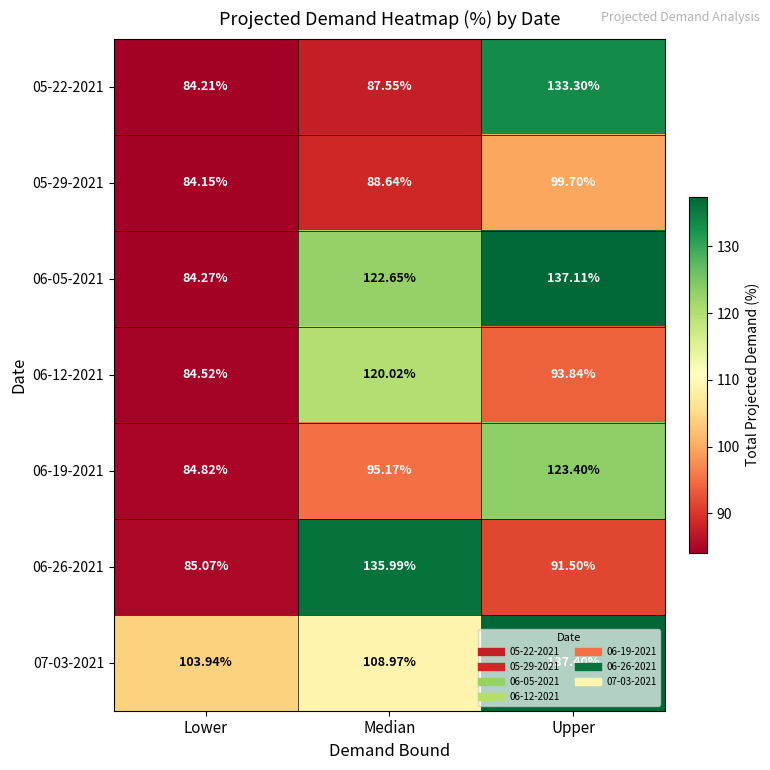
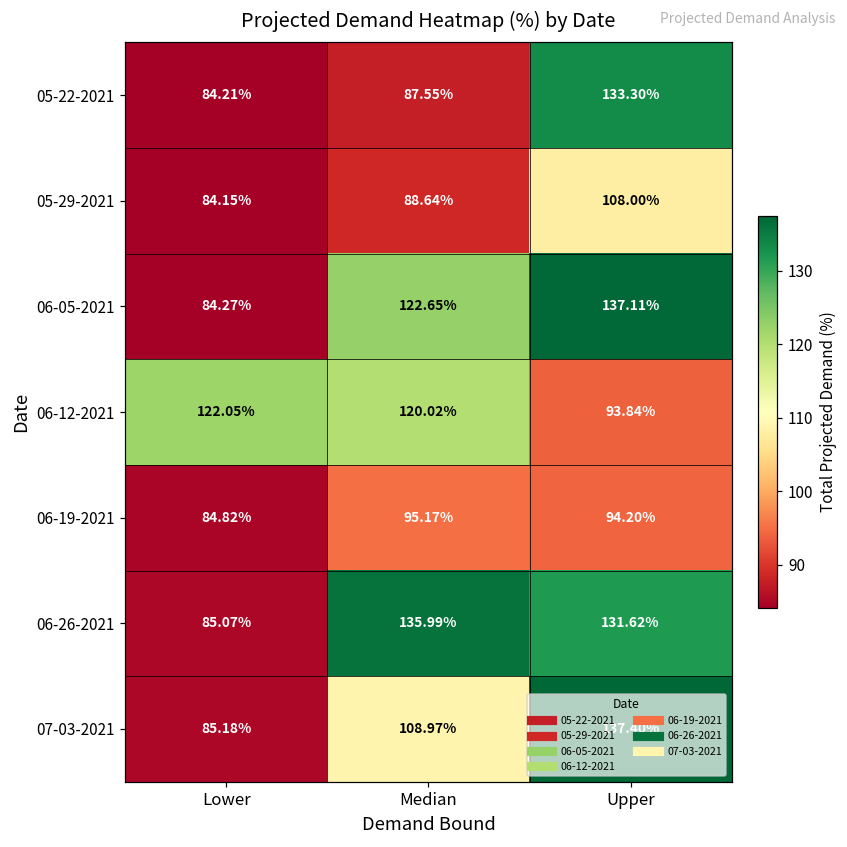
  {
    "05-22-2021": {
      "Lower": "84.21%",
      "Median": "87.55%",
      "Upper": "133.30%"
    },
    "05-29-2021": {
      "Lower": "84.15%",
      "Median": "88.64%",
-     "Upper": "99.70%"
+     "Upper": "108.00%"
    },
    "06-05-2021": {
      "Lower": "84.27%",
      "Median": "122.65%",
      "Upper": "137.11%"
    },
    "06-12-2021": {
-     "Lower": "84.52%",
+     "Lower": "122.05%",
      "Median": "120.02%",
      "Upper": "93.84%"
    },
    "06-19-2021": {
      "Lower": "84.82%",
      "Median": "95.17%",
-     "Upper": "123.40%"
+     "Upper": "94.20%"
    },
    "06-26-2021": {
      "Lower": "85.07%",
      "Median": "135.99%",
-     "Upper": "91.50%"
+     "Upper": "131.62%"
    },
    "07-03-2021": {
-     "Lower": "103.94%",
+     "Lower": "85.18%",
      "Median": "108.97%"
    }
  }
